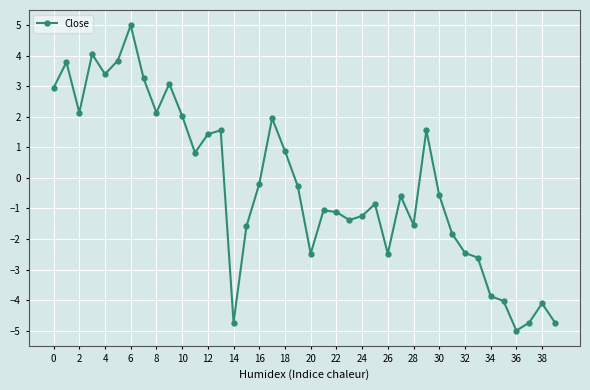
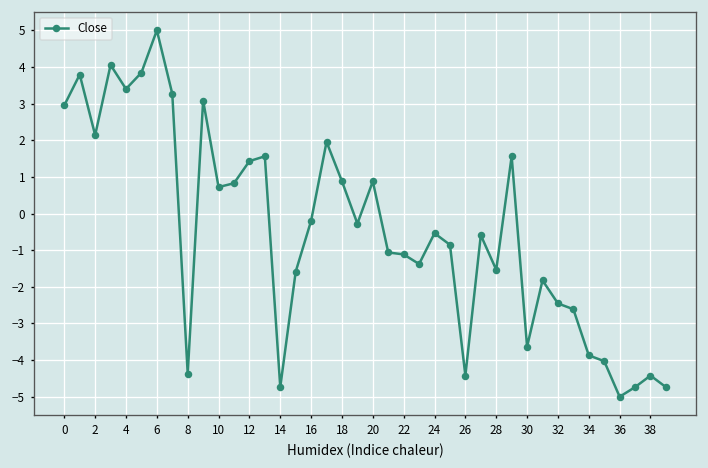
  {
    "0": 3.0,
    "2": 2.1,
    "4": 3.4,
    "6": 5.0,
-   "8": 2.1,
-   "10": 2.0,
+   "8": -4.4,
+   "10": 0.7,
    "12": 1.4,
    "14": -4.7,
    "16": -0.2,
    "18": 0.9,
-   "20": -2.5,
+   "20": 0.9,
    "22": -1.1,
-   "24": -1.2,
-   "26": -2.5,
+   "24": -0.5,
+   "26": -4.4,
    "28": -1.5,
-   "30": -0.6,
+   "30": -3.6,
    "32": -2.5,
    "34": -3.9,
    "36": -5.0,
-   "38": -4.1
+   "38": -4.4
  }
